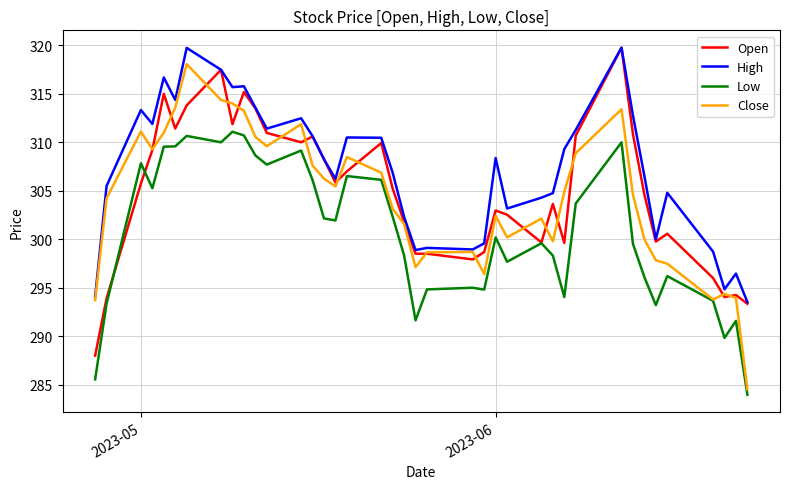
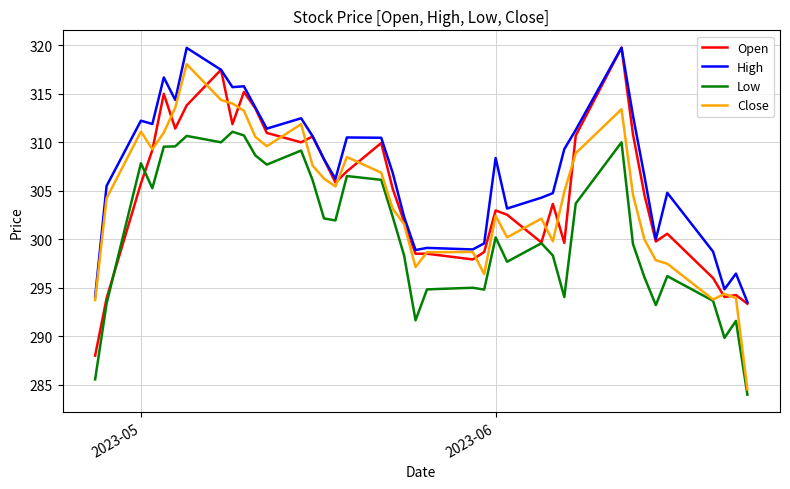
  {
    "Open": {
      "2023-05": 306,
      "2023-06": 303
    },
    "High": {
-     "2023-05": 313,
+     "2023-05": 312,
      "2023-06": 308
    },
    "Low": {
      "2023-05": 308,
      "2023-06": 300
    },
    "Close": {
      "2023-05": 311,
      "2023-06": 302
    }
  }
